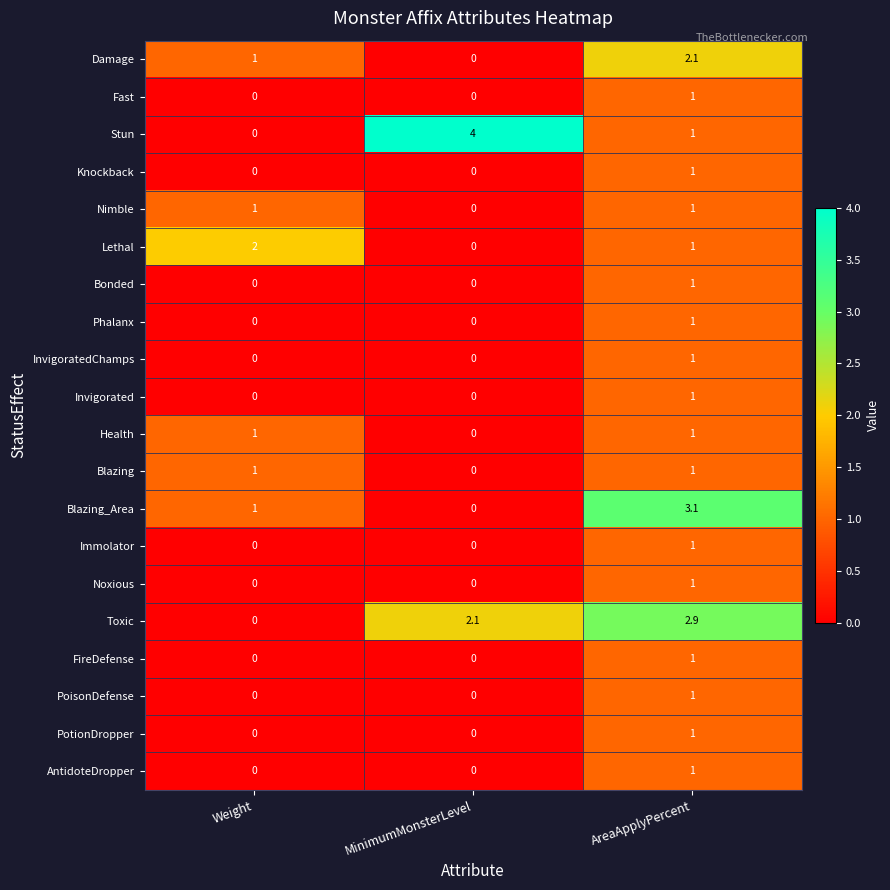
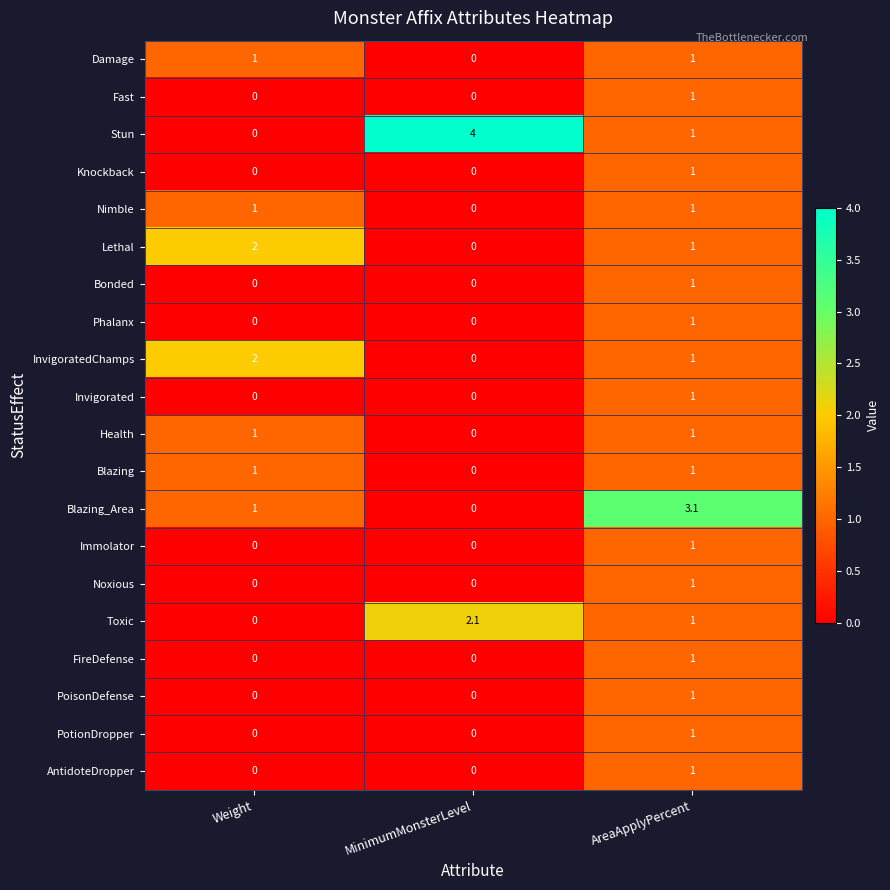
  {
    "Damage": {
      "Weight": 1,
      "MinimumMonsterLevel": 0,
-     "AreaApplyPercent": 2.1
+     "AreaApplyPercent": 1
    },
    "Fast": {
      "Weight": 0,
      "MinimumMonsterLevel": 0,
      "AreaApplyPercent": 1
    },
    "Stun": {
      "Weight": 0,
      "MinimumMonsterLevel": 4,
      "AreaApplyPercent": 1
    },
    "Knockback": {
      "Weight": 0,
      "MinimumMonsterLevel": 0,
      "AreaApplyPercent": 1
    },
    "Nimble": {
      "Weight": 1,
      "MinimumMonsterLevel": 0,
      "AreaApplyPercent": 1
    },
    "Lethal": {
      "Weight": 2,
      "MinimumMonsterLevel": 0,
      "AreaApplyPercent": 1
    },
    "Bonded": {
      "Weight": 0,
      "MinimumMonsterLevel": 0,
      "AreaApplyPercent": 1
    },
    "Phalanx": {
      "Weight": 0,
      "MinimumMonsterLevel": 0,
      "AreaApplyPercent": 1
    },
    "InvigoratedChamps": {
-     "Weight": 0,
+     "Weight": 2,
      "MinimumMonsterLevel": 0,
      "AreaApplyPercent": 1
    },
    "Invigorated": {
      "Weight": 0,
      "MinimumMonsterLevel": 0,
      "AreaApplyPercent": 1
    },
    "Health": {
      "Weight": 1,
      "MinimumMonsterLevel": 0,
      "AreaApplyPercent": 1
    },
    "Blazing": {
      "Weight": 1,
      "MinimumMonsterLevel": 0,
      "AreaApplyPercent": 1
    },
    "Blazing_Area": {
      "Weight": 1,
      "MinimumMonsterLevel": 0,
      "AreaApplyPercent": 3.1
    },
    "Immolator": {
      "Weight": 0,
      "MinimumMonsterLevel": 0,
      "AreaApplyPercent": 1
    },
    "Noxious": {
      "Weight": 0,
      "MinimumMonsterLevel": 0,
      "AreaApplyPercent": 1
    },
    "Toxic": {
      "Weight": 0,
      "MinimumMonsterLevel": 2.1,
-     "AreaApplyPercent": 2.9
+     "AreaApplyPercent": 1
    },
    "FireDefense": {
      "Weight": 0,
      "MinimumMonsterLevel": 0,
      "AreaApplyPercent": 1
    },
    "PoisonDefense": {
      "Weight": 0,
      "MinimumMonsterLevel": 0,
      "AreaApplyPercent": 1
    },
    "PotionDropper": {
      "Weight": 0,
      "MinimumMonsterLevel": 0,
      "AreaApplyPercent": 1
    },
    "AntidoteDropper": {
      "Weight": 0,
      "MinimumMonsterLevel": 0,
      "AreaApplyPercent": 1
    }
  }
